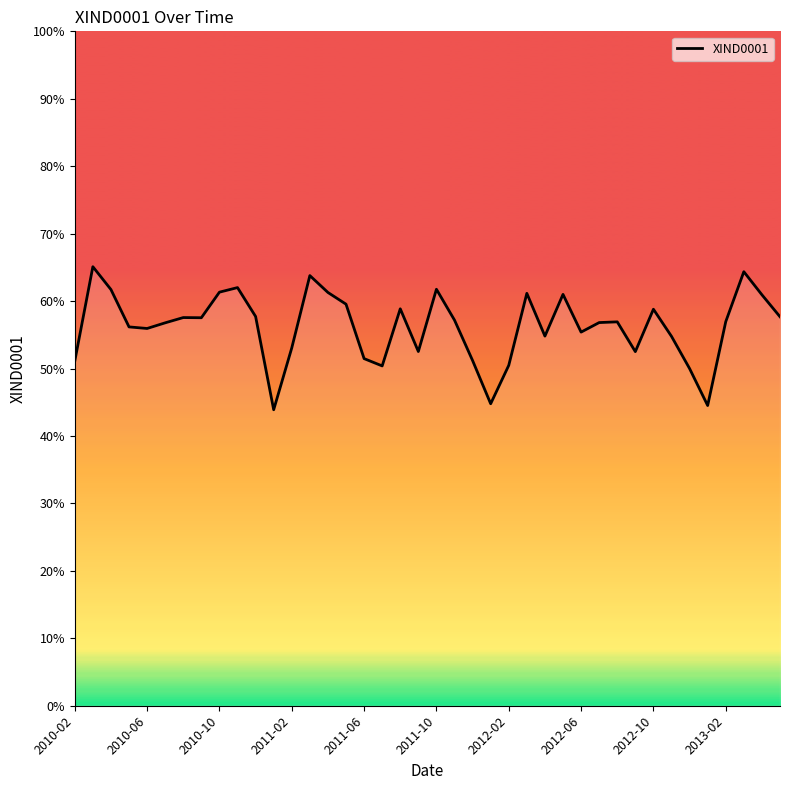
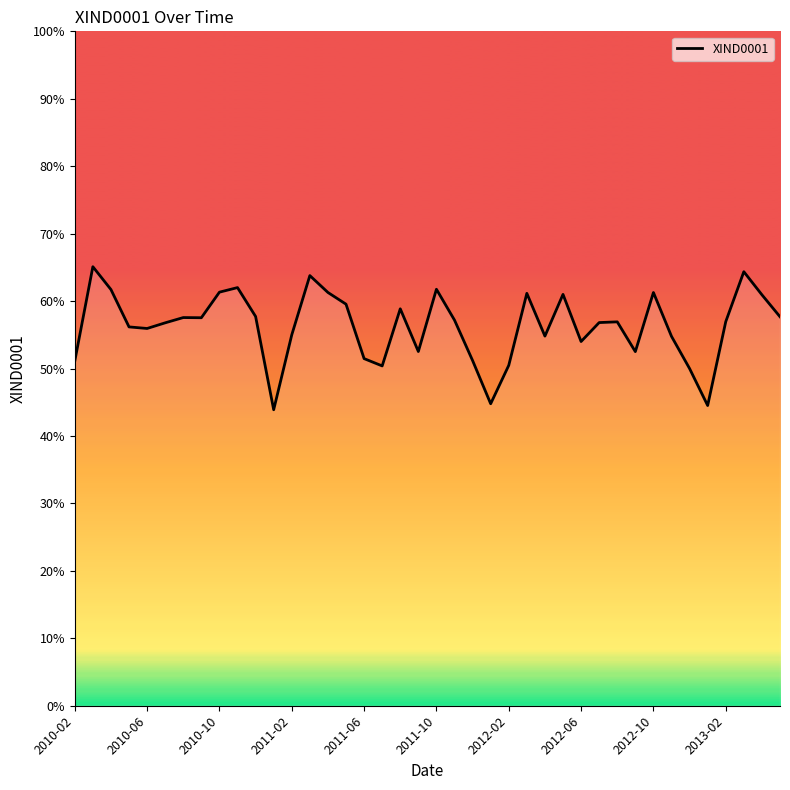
  {
    "2010-02": "51%",
    "2010-06": "56%",
    "2010-10": "61%",
-   "2011-02": "53%",
+   "2011-02": "55%",
    "2011-06": "51%",
    "2011-10": "62%",
    "2012-02": "50%",
-   "2012-06": "55%",
-   "2012-10": "59%",
+   "2012-06": "54%",
+   "2012-10": "61%",
    "2013-02": "57%"
  }
